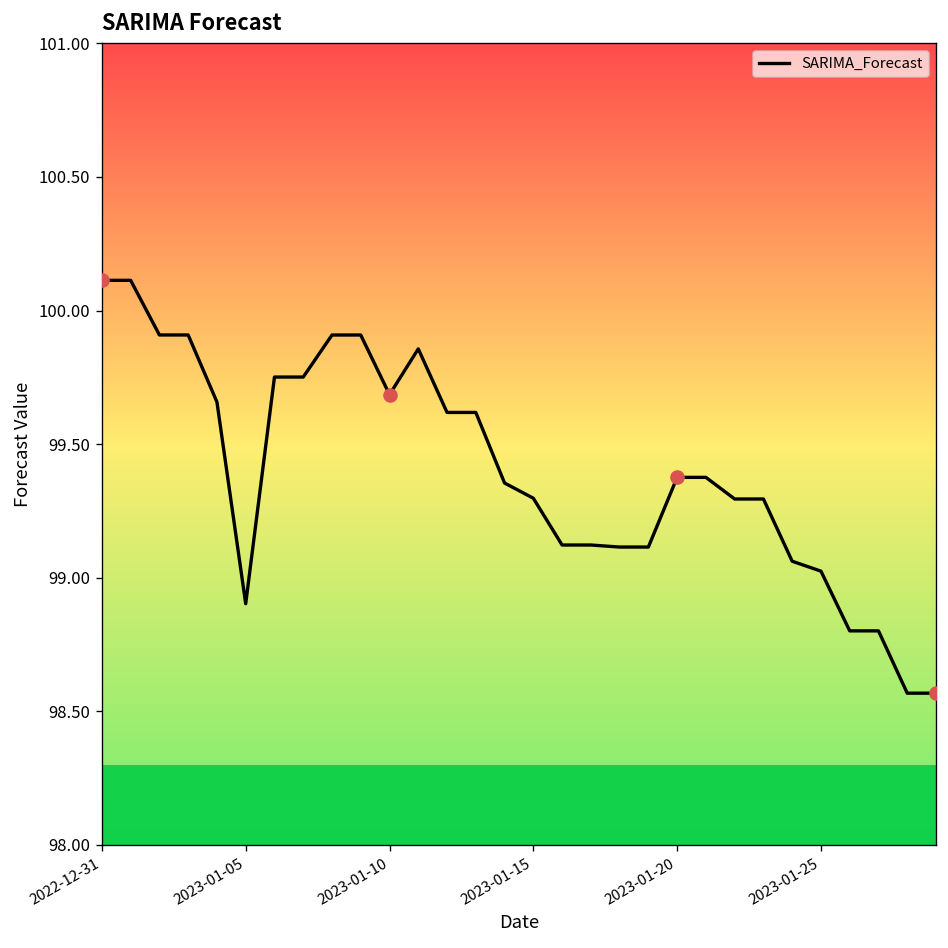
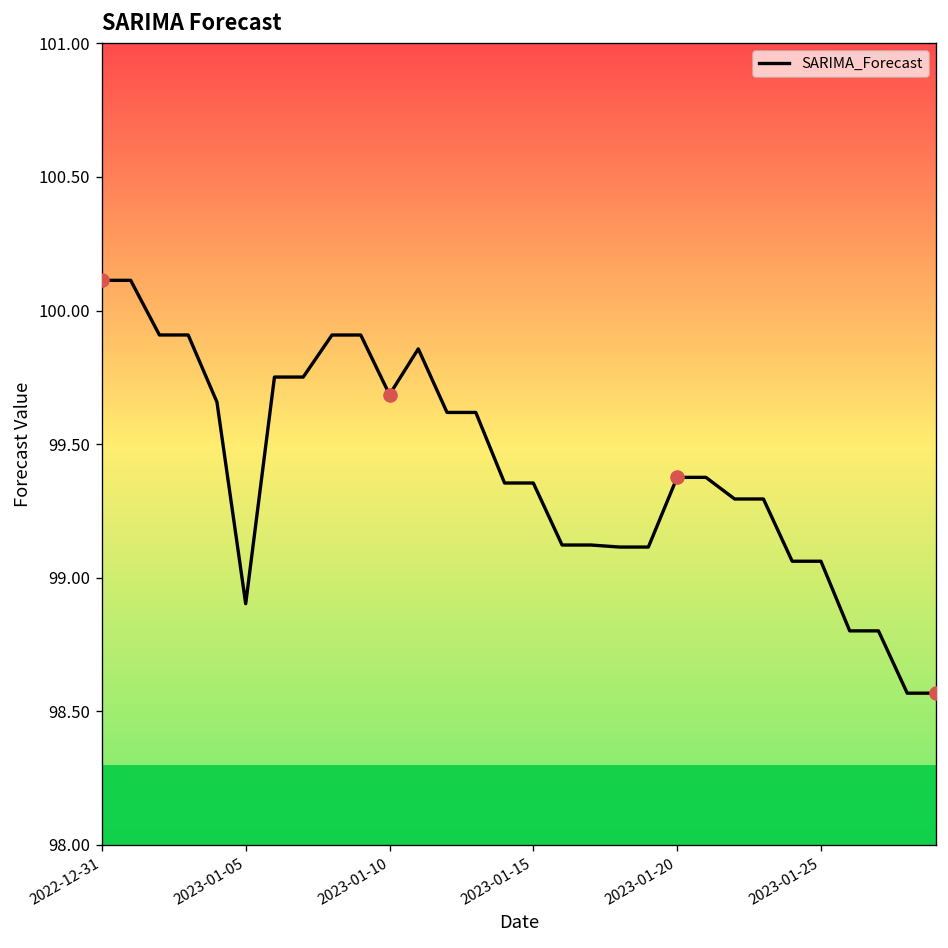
  {
    "SARIMA_Forecast": {
      "2023-01-05": 98.90,
-     "2023-01-15": 99.30,
-     "2023-01-25": 99.02
+     "2023-01-15": 99.35,
+     "2023-01-25": 99.06
    }
  }
